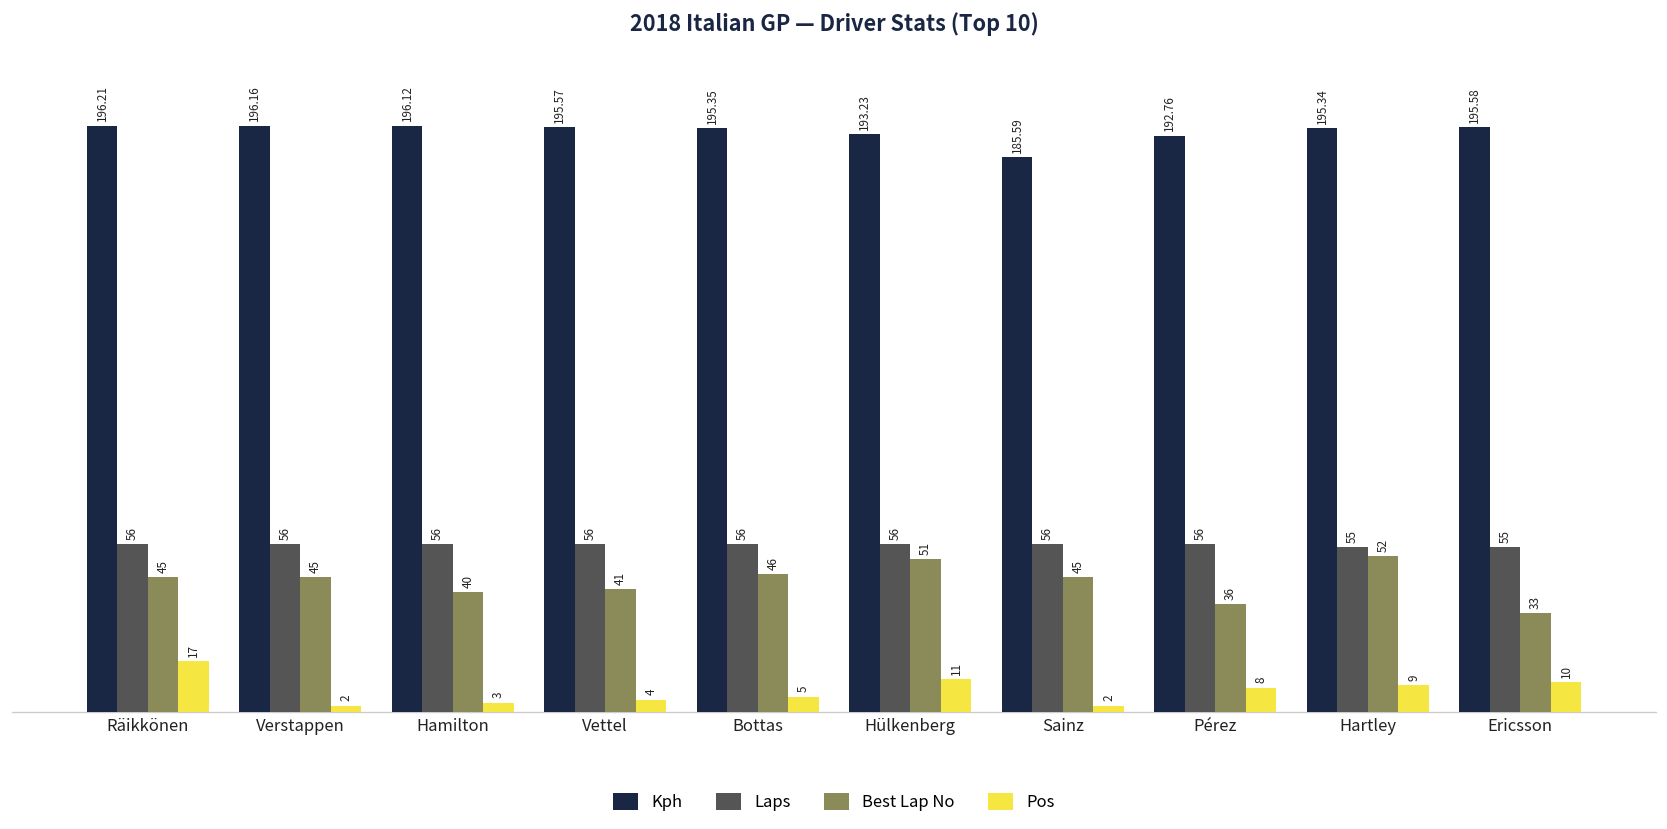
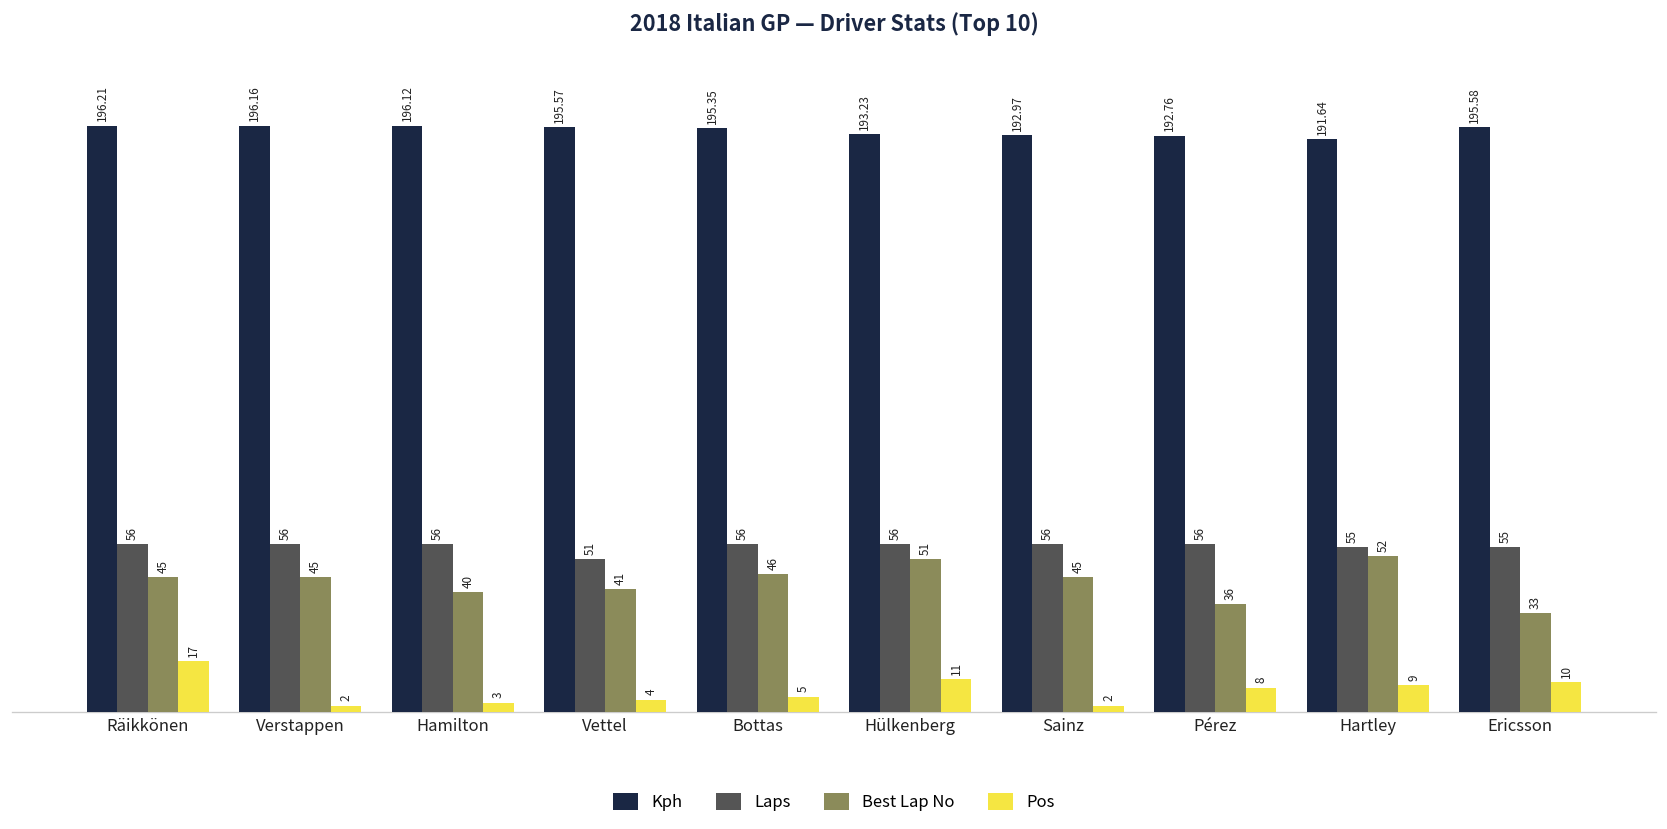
  {
    "Kph": {
      "Räikkönen": 196.21,
      "Verstappen": 196.16,
      "Hamilton": 196.12,
      "Vettel": 195.57,
      "Bottas": 195.35,
      "Hülkenberg": 193.23,
-     "Sainz": 185.59,
+     "Sainz": 192.97,
      "Pérez": 192.76,
-     "Hartley": 195.34,
+     "Hartley": 191.64,
      "Ericsson": 195.58
    },
    "Laps": {
      "Räikkönen": 56,
      "Verstappen": 56,
      "Hamilton": 56,
-     "Vettel": 56,
+     "Vettel": 51,
      "Bottas": 56,
      "Hülkenberg": 56,
      "Sainz": 56,
      "Pérez": 56,
      "Hartley": 55,
      "Ericsson": 55
    },
    "Best Lap No": {
      "Räikkönen": 45,
      "Verstappen": 45,
      "Hamilton": 40,
      "Vettel": 41,
      "Bottas": 46,
      "Hülkenberg": 51,
      "Sainz": 45,
      "Pérez": 36,
      "Hartley": 52,
      "Ericsson": 33
    },
    "Pos": {
      "Räikkönen": 17,
      "Verstappen": 2,
      "Hamilton": 3,
      "Vettel": 4,
      "Bottas": 5,
      "Hülkenberg": 11,
      "Sainz": 2,
      "Pérez": 8,
      "Hartley": 9,
      "Ericsson": 10
    }
  }
